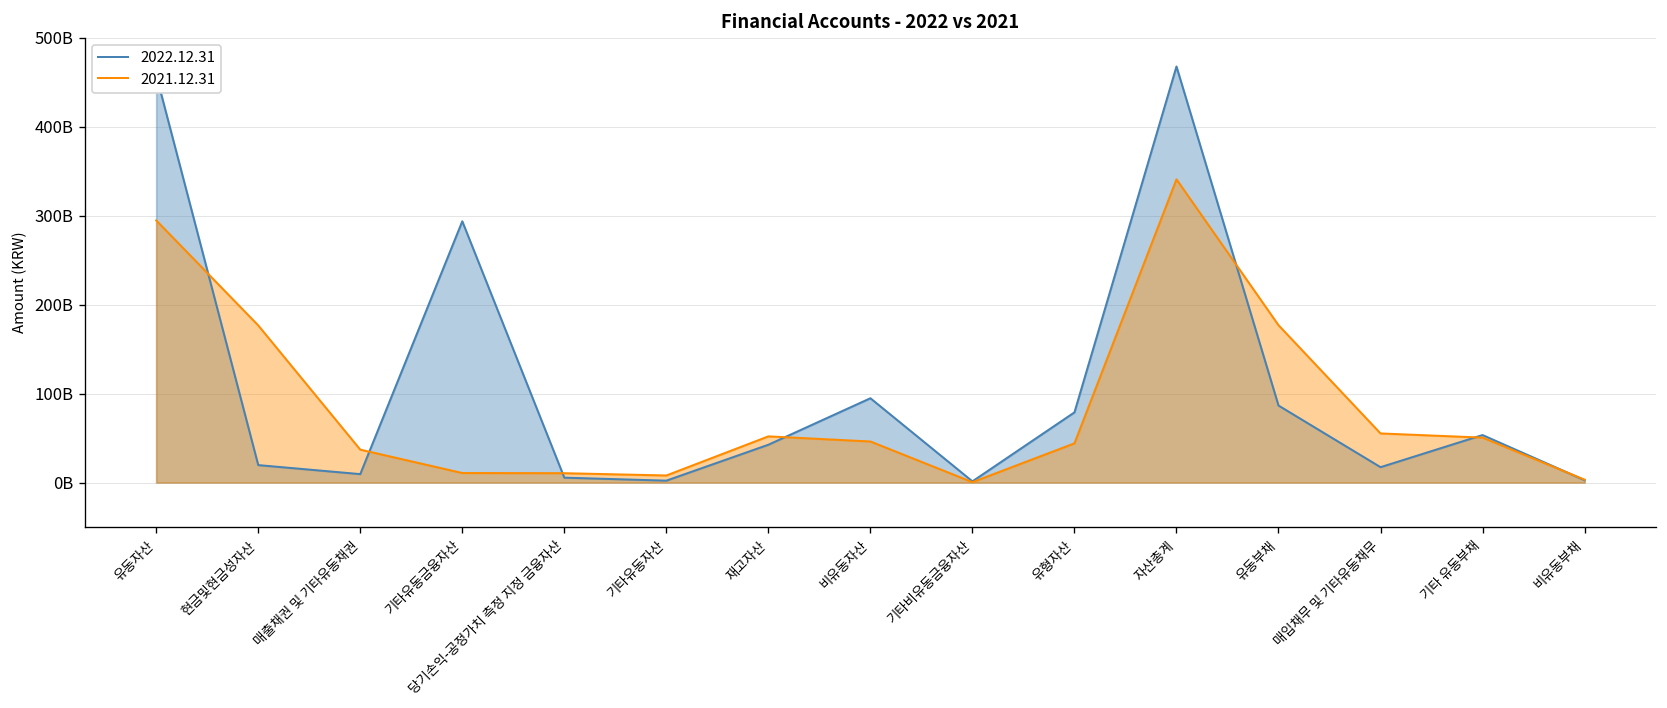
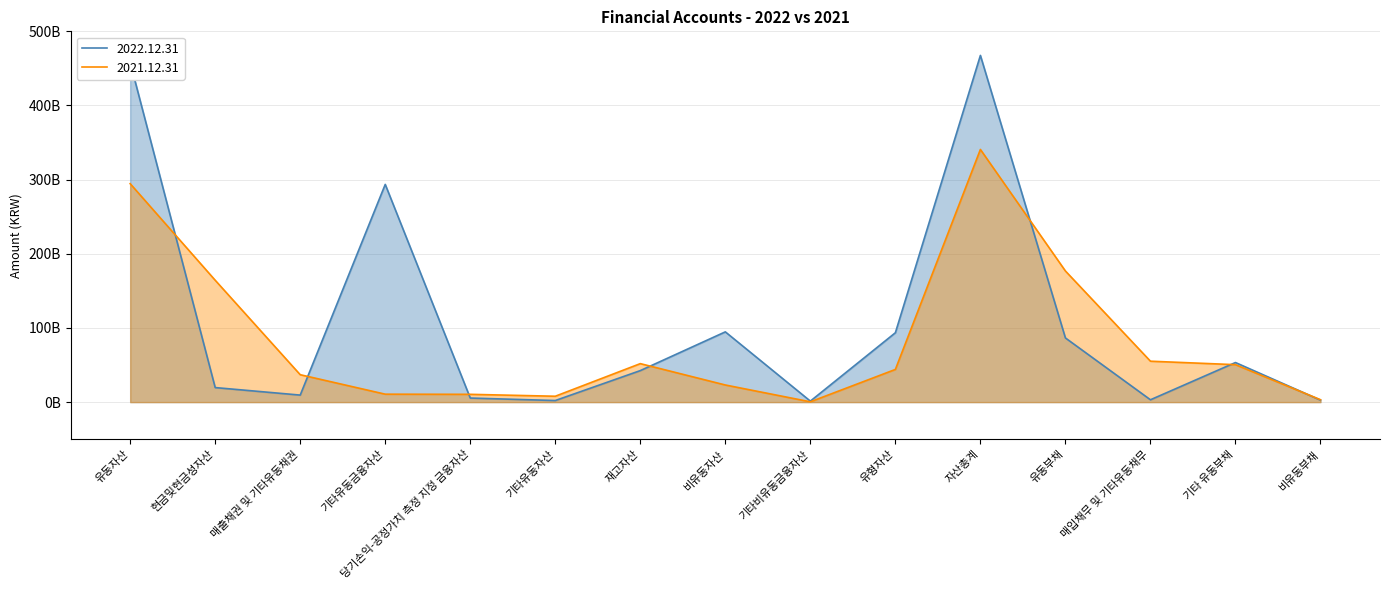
  {
    "2022.12.31": {
      "현금및현금성자산": 20000000000,
      "매출채권 및 기타유동채권": 10000000000,
      "기타유동금융자산": 290000000000,
      "당기손익-공정가치 측정 지정 금융자산": 10000000000,
      "기타유동자산": 0,
      "재고자산": 40000000000,
      "비유동자산": 90000000000,
-     "유형자산": 80000000000,
+     "유형자산": 90000000000,
      "자산총계": 470000000000,
      "유동부채": 90000000000,
-     "매입채무 및 기타유동채무": 20000000000
+     "매입채무 및 기타유동채무": 0
    },
    "2021.12.31": {
      "유동자산": 290000000000,
-     "현금및현금성자산": 180000000000,
+     "현금및현금성자산": 160000000000,
      "매출채권 및 기타유동채권": 40000000000,
      "기타유동금융자산": 10000000000,
      "당기손익-공정가치 측정 지정 금융자산": 10000000000,
      "기타유동자산": 10000000000,
      "재고자산": 50000000000,
-     "비유동자산": 50000000000,
+     "비유동자산": 20000000000,
      "유형자산": 40000000000,
      "자산총계": 340000000000,
      "유동부채": 180000000000,
      "매입채무 및 기타유동채무": 60000000000
    }
  }
